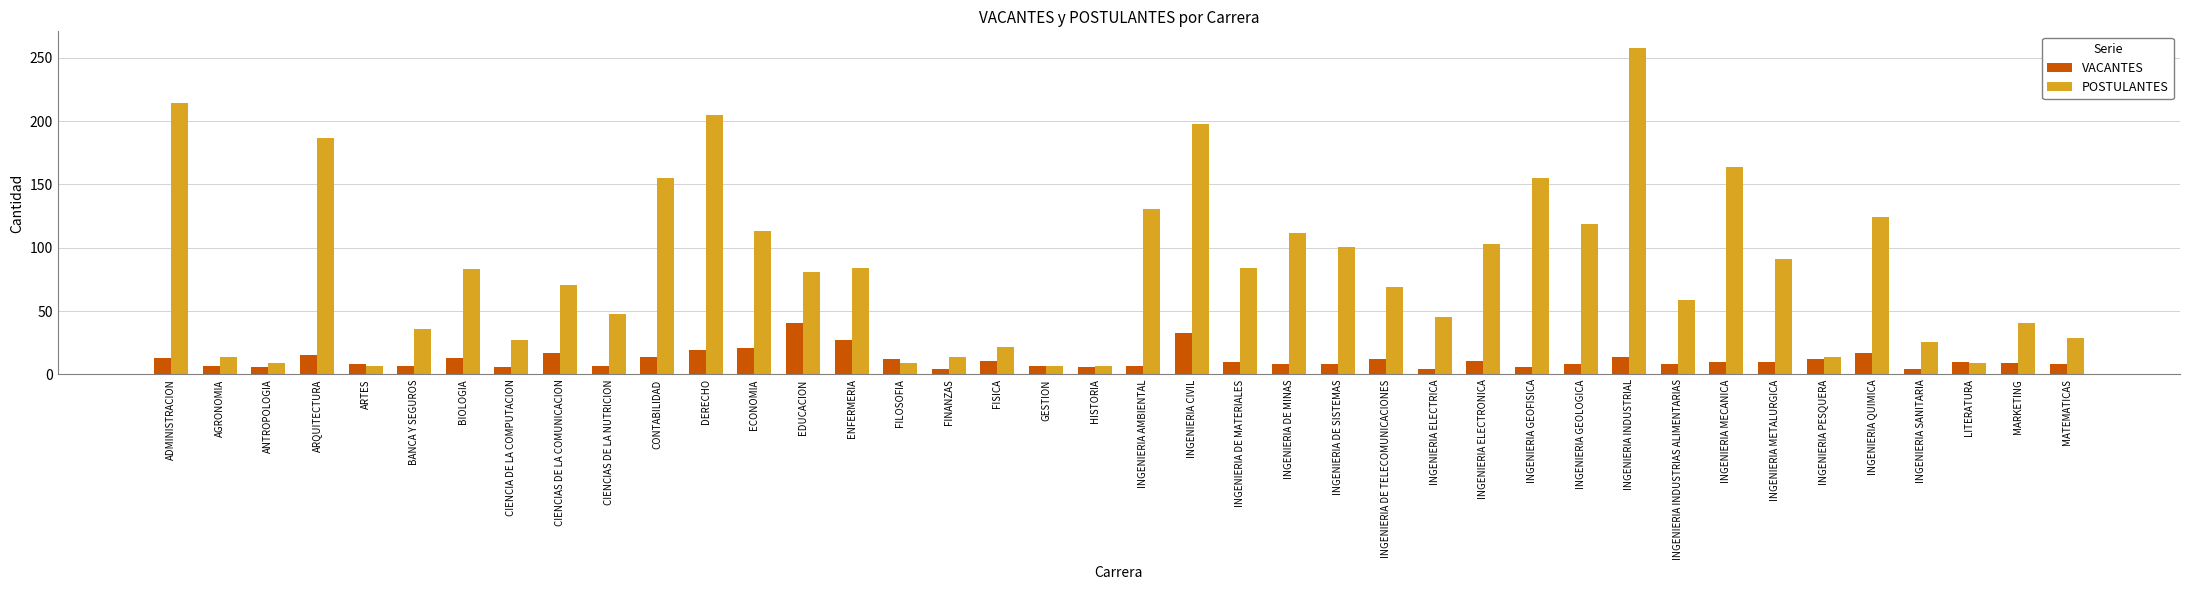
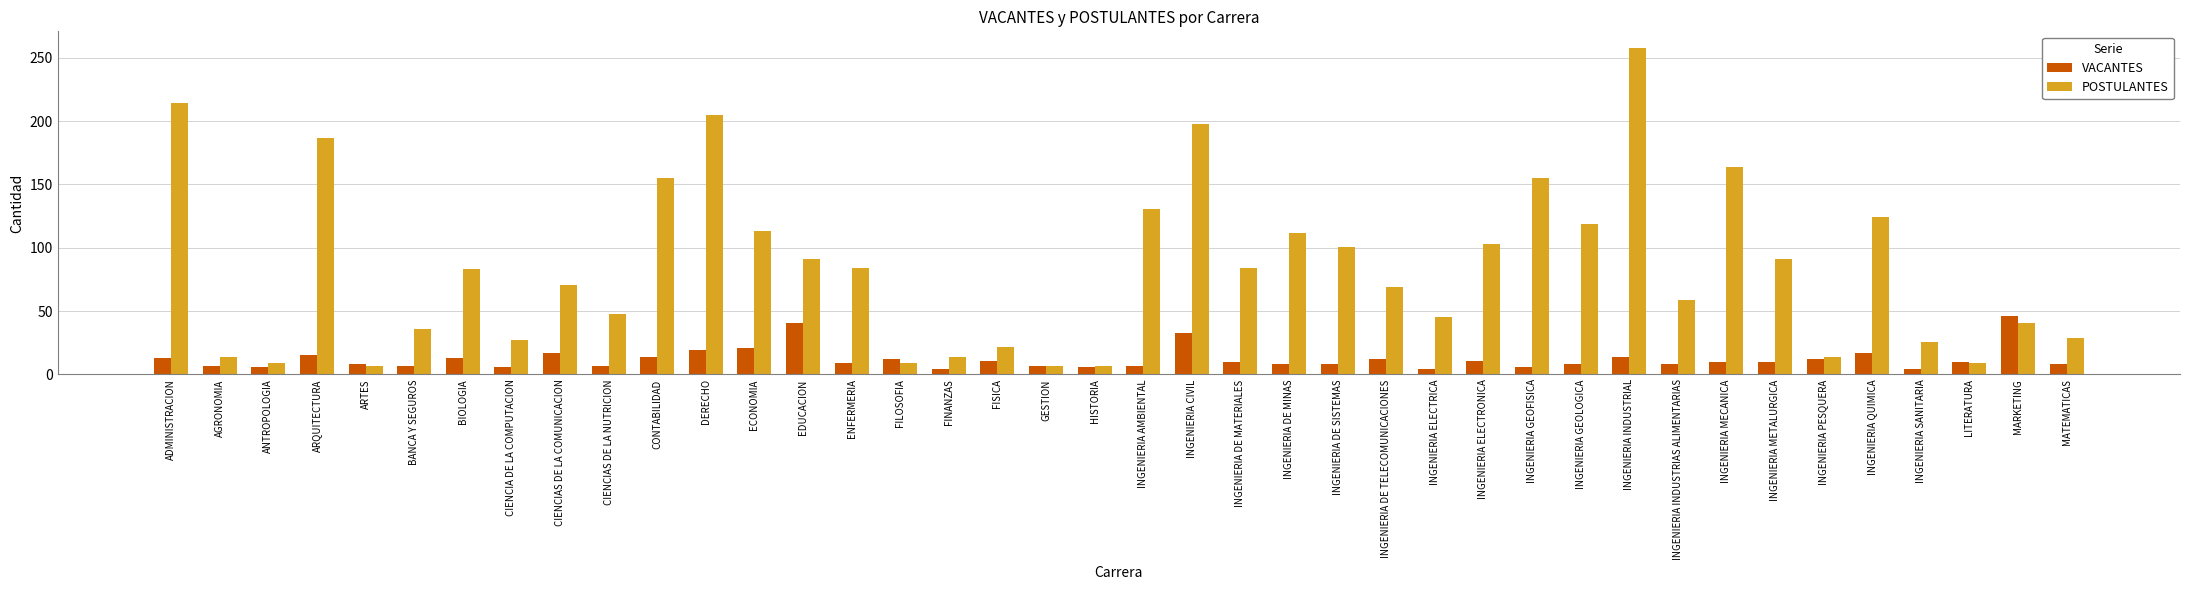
  {
    "VACANTES": {
      "ADMINISTRACION": 13,
      "AGRONOMIA": 7,
      "ANTROPOLOGIA": 6,
      "ARQUITECTURA": 15,
      "ARTES": 8,
      "BANCA Y SEGUROS": 7,
      "BIOLOGIA": 13,
      "CIENCIA DE LA COMPUTACION": 6,
      "CIENCIAS DE LA COMUNICACION": 17,
      "CIENCIAS DE LA NUTRICION": 7,
      "CONTABILIDAD": 14,
      "DERECHO": 19,
      "ECONOMIA": 21,
      "EDUCACION": 41,
-     "ENFERMERIA": 27,
+     "ENFERMERIA": 9,
      "FILOSOFIA": 12,
      "FINANZAS": 4,
      "FISICA": 11,
      "GESTION": 7,
      "HISTORIA": 6,
      "INGENIERIA AMBIENTAL": 7,
      "INGENIERIA CIVIL": 33,
      "INGENIERIA DE MATERIALES": 10,
      "INGENIERIA DE MINAS": 8,
      "INGENIERIA DE SISTEMAS": 8,
      "INGENIERIA DE TELECOMUNICACIONES": 12,
      "INGENIERIA ELECTRICA": 4,
      "INGENIERIA ELECTRONICA": 11,
      "INGENIERIA GEOFISICA": 6,
      "INGENIERIA GEOLOGICA": 8,
      "INGENIERIA INDUSTRIAL": 14,
      "INGENIERIA INDUSTRIAS ALIMENTARIAS": 8,
      "INGENIERIA MECANICA": 10,
      "INGENIERIA METALURGICA": 10,
      "INGENIERIA PESQUERA": 12,
      "INGENIERIA QUIMICA": 17,
      "INGENIERIA SANITARIA": 4,
      "LITERATURA": 10,
-     "MARKETING": 9,
+     "MARKETING": 46,
      "MATEMATICAS": 8
    },
    "POSTULANTES": {
      "ADMINISTRACION": 214,
      "AGRONOMIA": 14,
      "ANTROPOLOGIA": 9,
      "ARQUITECTURA": 187,
      "ARTES": 7,
      "BANCA Y SEGUROS": 36,
      "BIOLOGIA": 83,
      "CIENCIA DE LA COMPUTACION": 27,
      "CIENCIAS DE LA COMUNICACION": 71,
      "CIENCIAS DE LA NUTRICION": 48,
      "CONTABILIDAD": 155,
      "DERECHO": 205,
      "ECONOMIA": 113,
-     "EDUCACION": 81,
+     "EDUCACION": 91,
      "ENFERMERIA": 84,
      "FILOSOFIA": 9,
      "FINANZAS": 14,
      "FISICA": 22,
      "GESTION": 7,
      "HISTORIA": 7,
      "INGENIERIA AMBIENTAL": 131,
      "INGENIERIA CIVIL": 198,
      "INGENIERIA DE MATERIALES": 84,
      "INGENIERIA DE MINAS": 112,
      "INGENIERIA DE SISTEMAS": 101,
      "INGENIERIA DE TELECOMUNICACIONES": 69,
      "INGENIERIA ELECTRICA": 45,
      "INGENIERIA ELECTRONICA": 103,
      "INGENIERIA GEOFISICA": 155,
      "INGENIERIA GEOLOGICA": 119,
      "INGENIERIA INDUSTRIAL": 258,
      "INGENIERIA INDUSTRIAS ALIMENTARIAS": 59,
      "INGENIERIA MECANICA": 164,
      "INGENIERIA METALURGICA": 91,
      "INGENIERIA PESQUERA": 14,
      "INGENIERIA QUIMICA": 124,
      "INGENIERIA SANITARIA": 26,
      "LITERATURA": 9,
      "MARKETING": 41,
      "MATEMATICAS": 29
    }
  }
